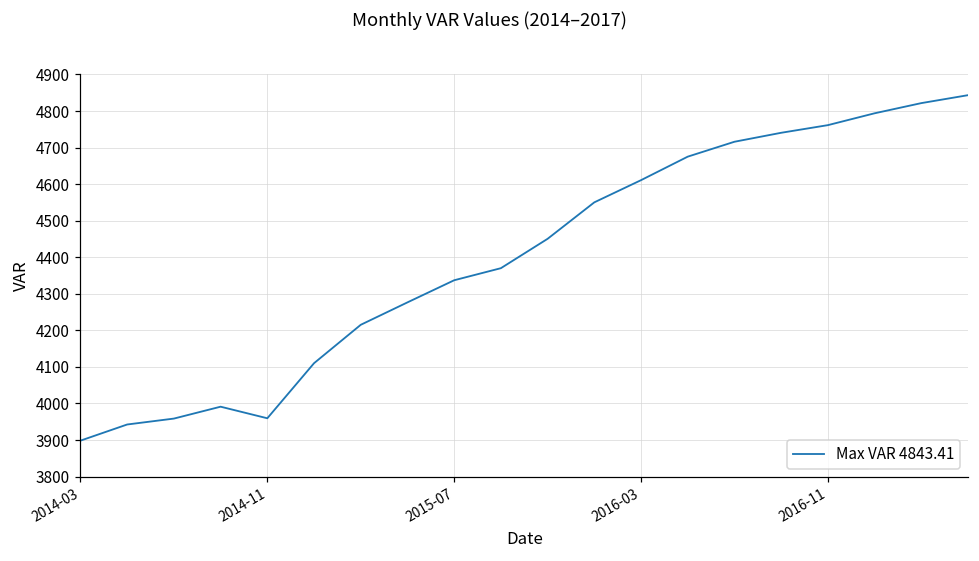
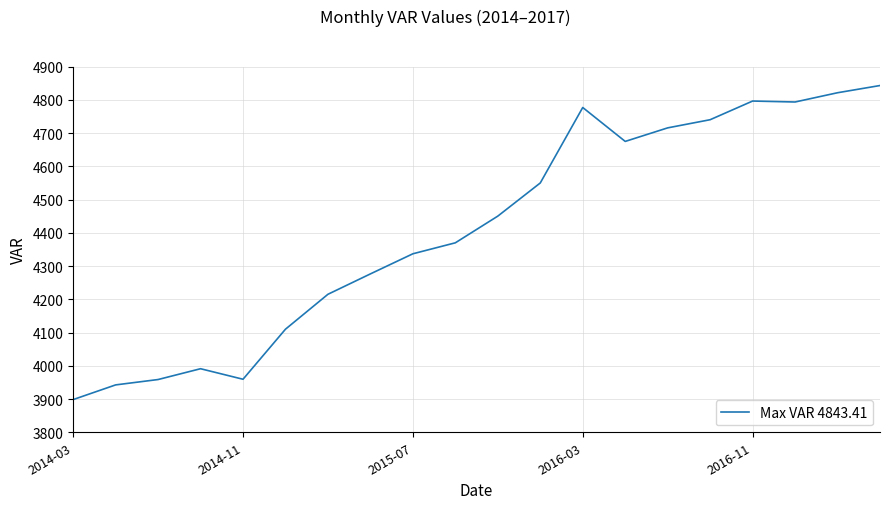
  {
    "2014-03": 3900,
    "2014-11": 3960,
    "2015-07": 4340,
-   "2016-03": 4610,
-   "2016-11": 4760
+   "2016-03": 4780,
+   "2016-11": 4800
  }
